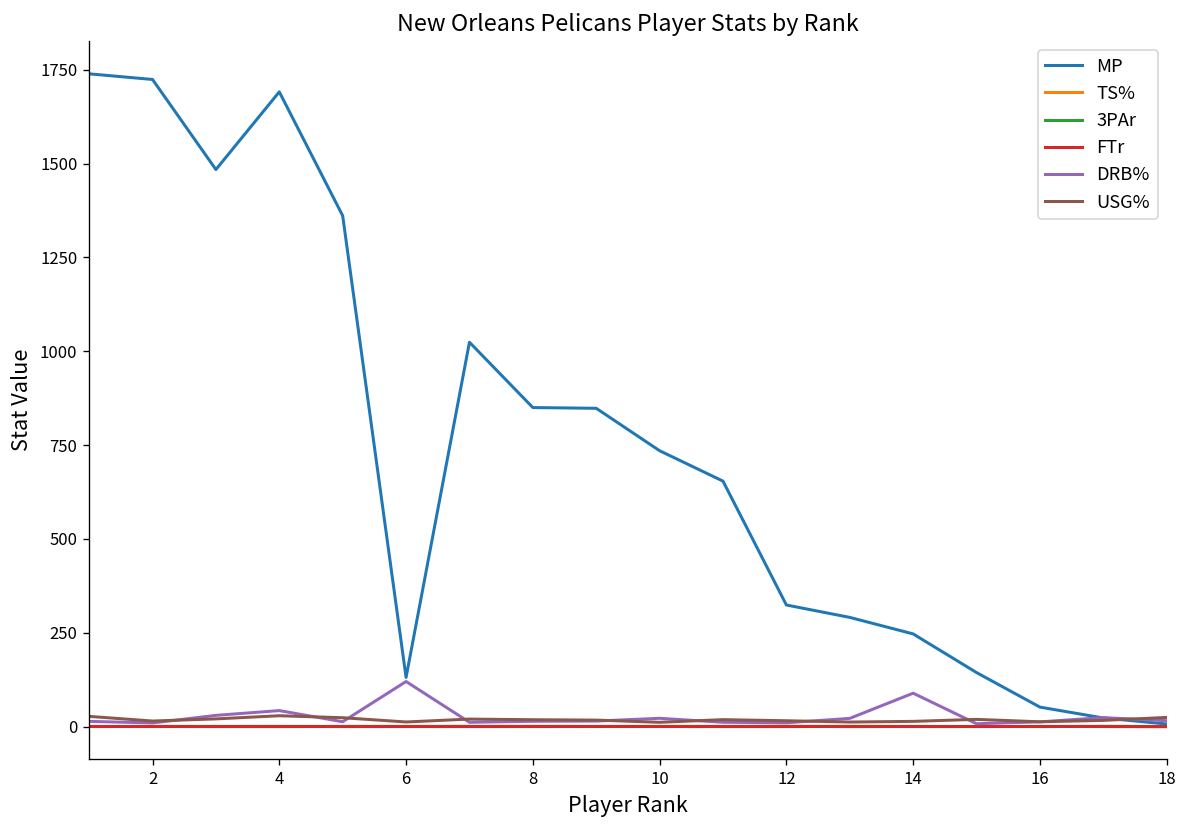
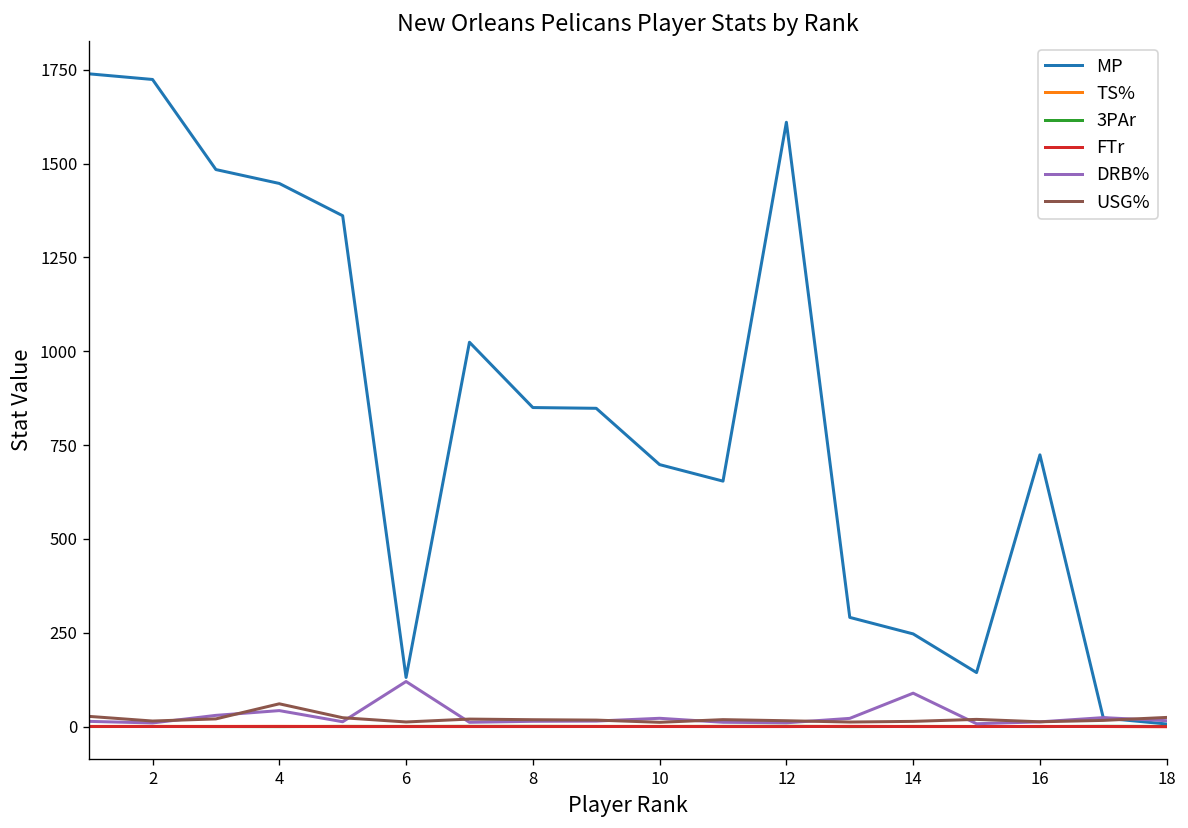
  {
    "MP": {
      "2": 1720,
-     "4": 1690,
+     "4": 1450,
      "6": 130,
      "8": 850,
-     "10": 740,
-     "12": 320,
+     "10": 700,
+     "12": 1610,
      "14": 250,
-     "16": 50
+     "16": 720
    },
    "DRB%": {
      "4": 40,
      "6": 120,
      "10": 20,
      "14": 90,
      "18": 20
    },
    "USG%": {
-     "4": 30,
+     "4": 60,
      "6": 10,
      "10": 10,
      "14": 10,
      "18": 20
    }
  }
